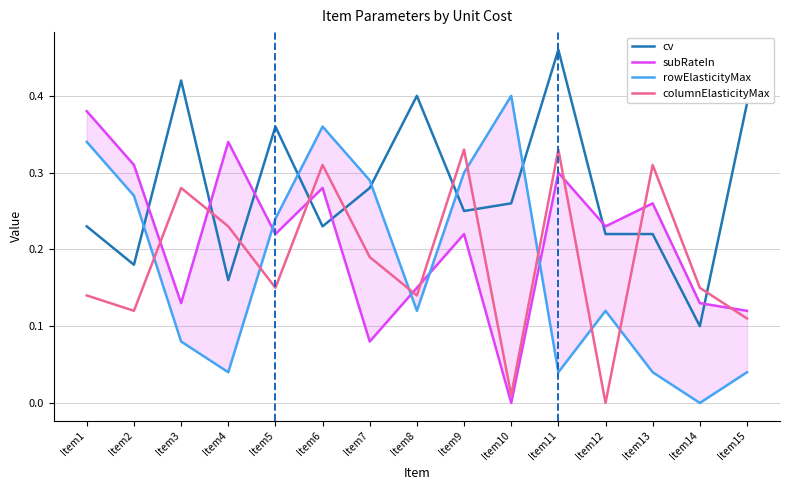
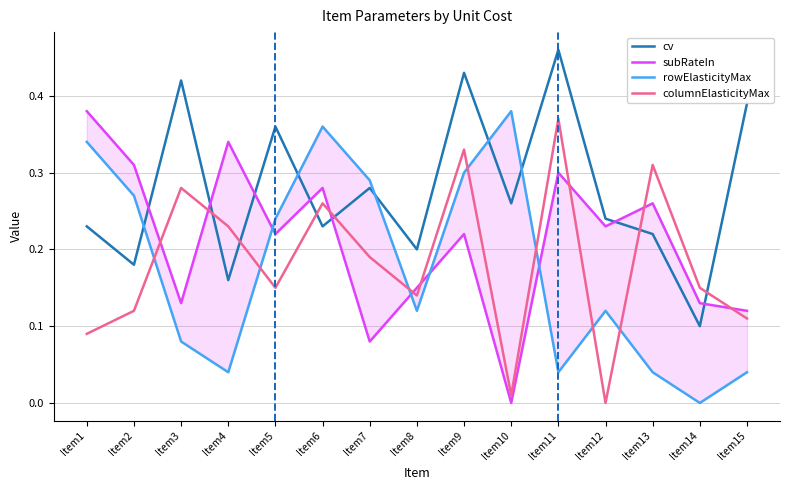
  {
    "cv": {
      "Item1": 0.23,
      "Item2": 0.18,
      "Item3": 0.42,
      "Item4": 0.16,
      "Item5": 0.36,
      "Item6": 0.23,
      "Item7": 0.28,
-     "Item8": 0.4,
-     "Item9": 0.25,
+     "Item8": 0.2,
+     "Item9": 0.43,
      "Item10": 0.26,
      "Item11": 0.46,
-     "Item12": 0.22,
+     "Item12": 0.24,
      "Item13": 0.22,
      "Item14": 0.10,
      "Item15": 0.39
    },
    "rowElasticityMax": {
      "Item1": 0.34,
      "Item2": 0.27,
      "Item3": 0.08,
      "Item4": 0.04,
      "Item8": 0.12,
-     "Item10": 0.40,
+     "Item10": 0.38,
      "Item11": 0.04,
      "Item12": 0.12,
      "Item13": 0.04,
      "Item14": 0.00,
      "Item15": 0.04
    },
    "columnElasticityMax": {
-     "Item1": 0.14,
+     "Item1": 0.09,
      "Item2": 0.12,
      "Item3": 0.28,
      "Item4": 0.23,
      "Item5": 0.15,
-     "Item6": 0.31,
+     "Item6": 0.26,
      "Item7": 0.19,
      "Item8": 0.14,
      "Item9": 0.33,
      "Item10": 0.01,
-     "Item11": 0.33,
+     "Item11": 0.37,
      "Item12": 0.00,
      "Item13": 0.31,
      "Item14": 0.15,
      "Item15": 0.11
    }
  }
